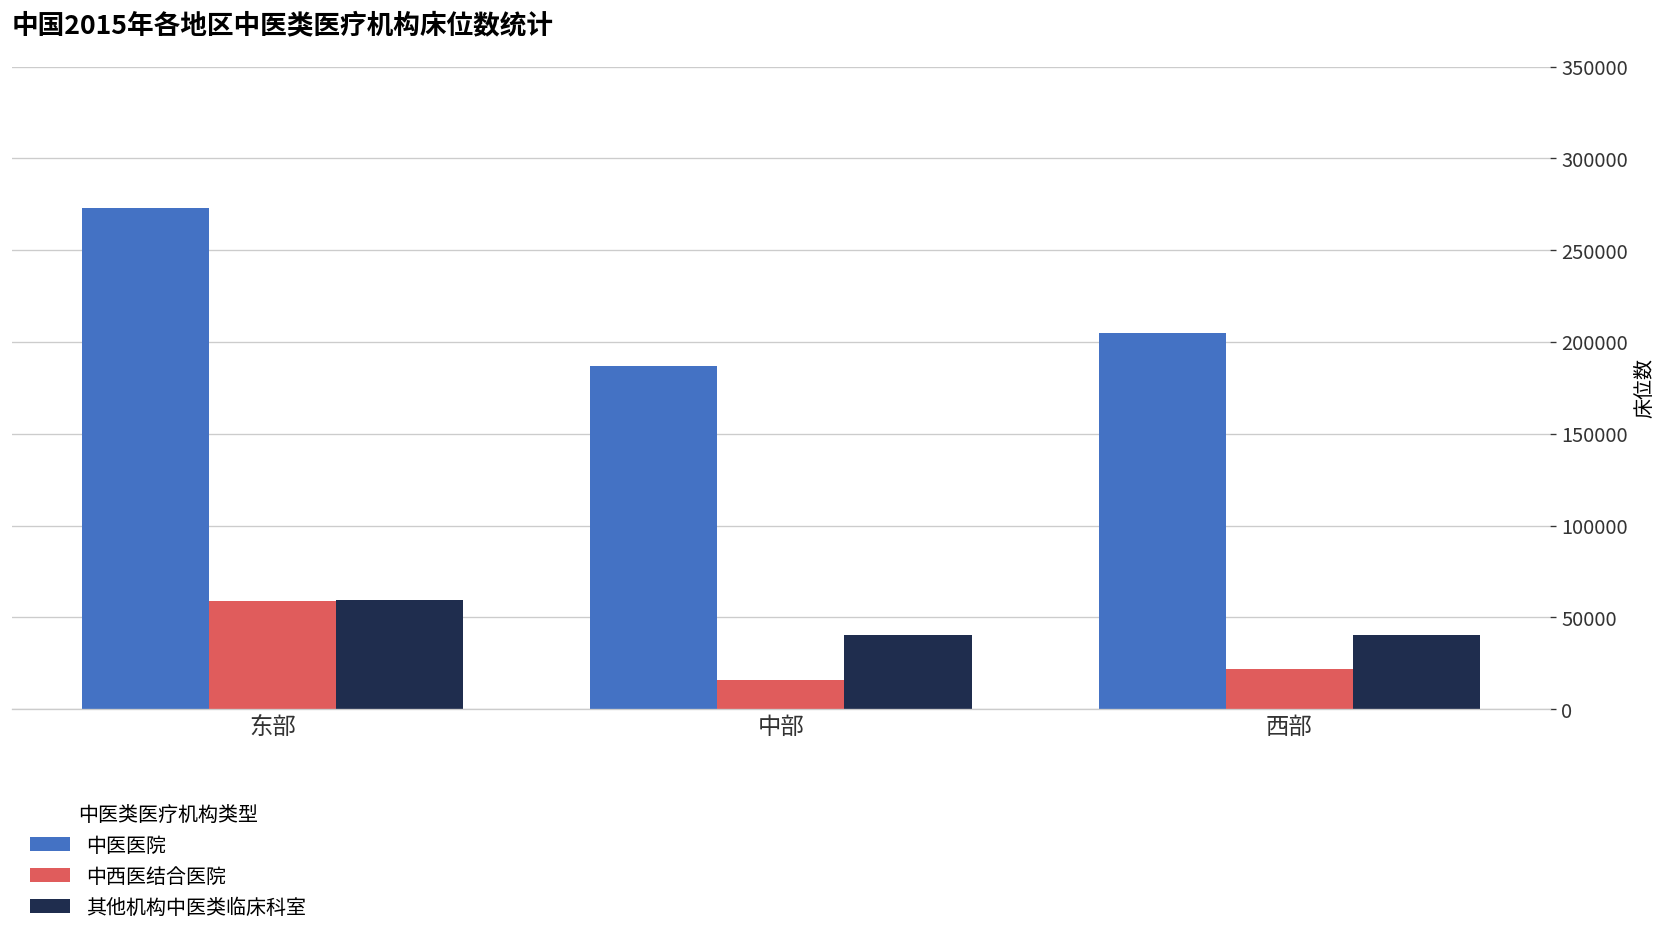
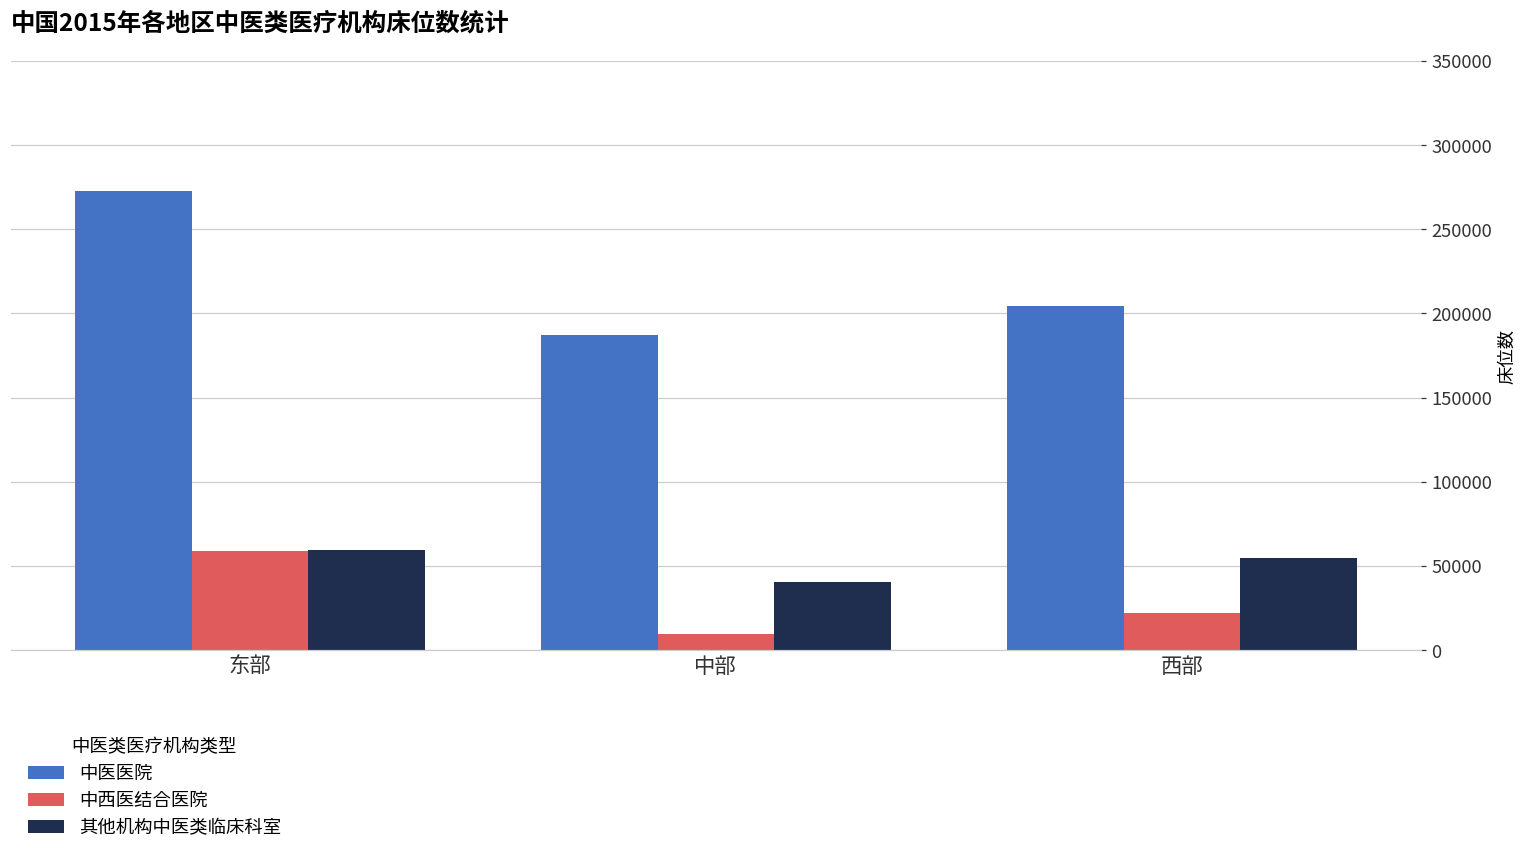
  {
    "中医医院": {
      "东部": 273000,
      "中部": 187000,
      "西部": 205000
    },
    "中西医结合医院": {
      "东部": 59000,
-     "中部": 16000,
+     "中部": 10000,
      "西部": 22000
    },
    "其他机构中医类临床科室": {
      "东部": 59000,
      "中部": 41000,
-     "西部": 40000
+     "西部": 55000
    }
  }
